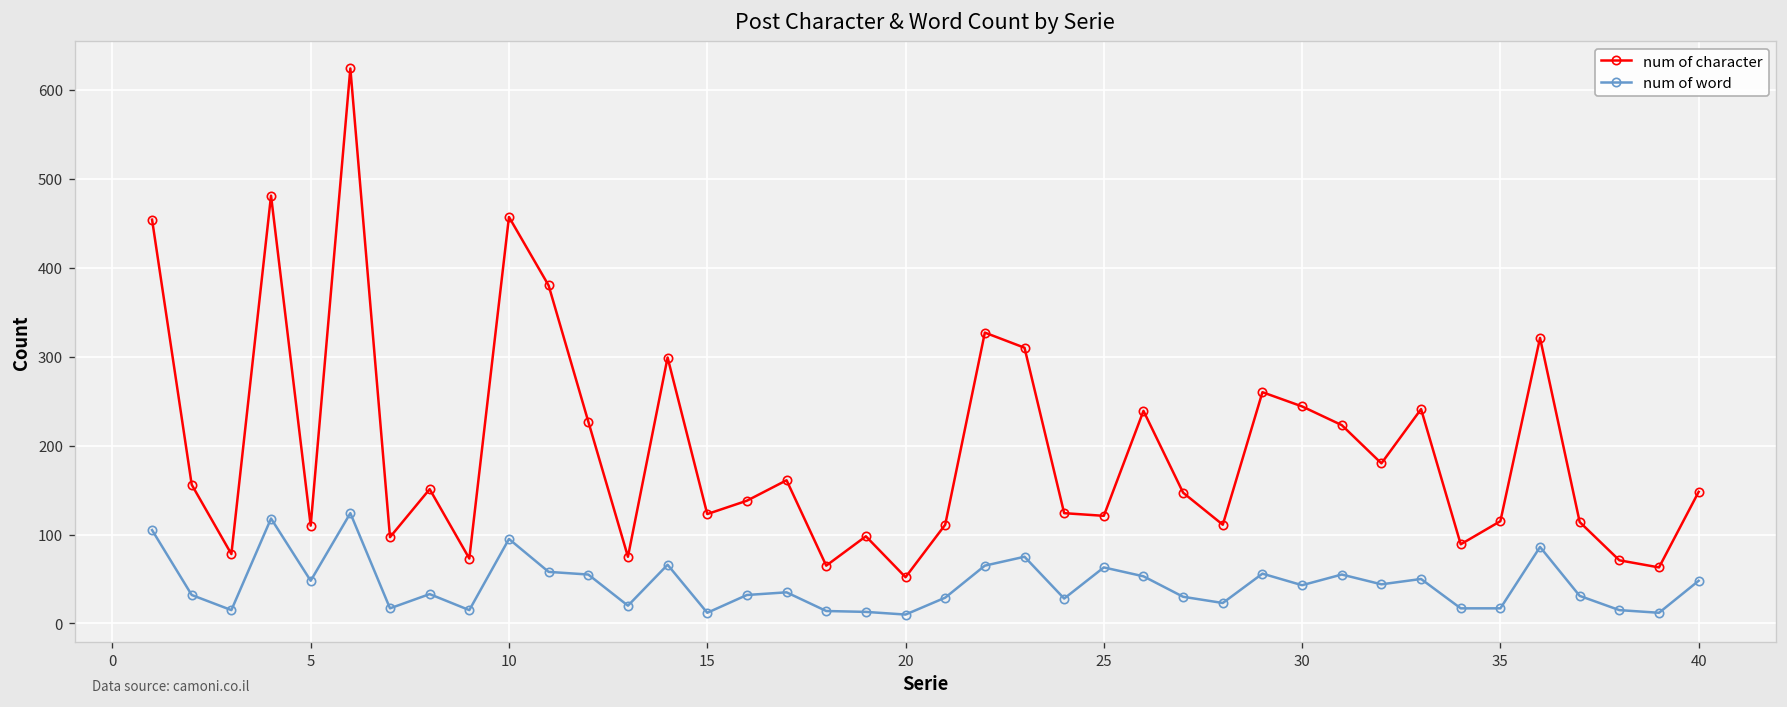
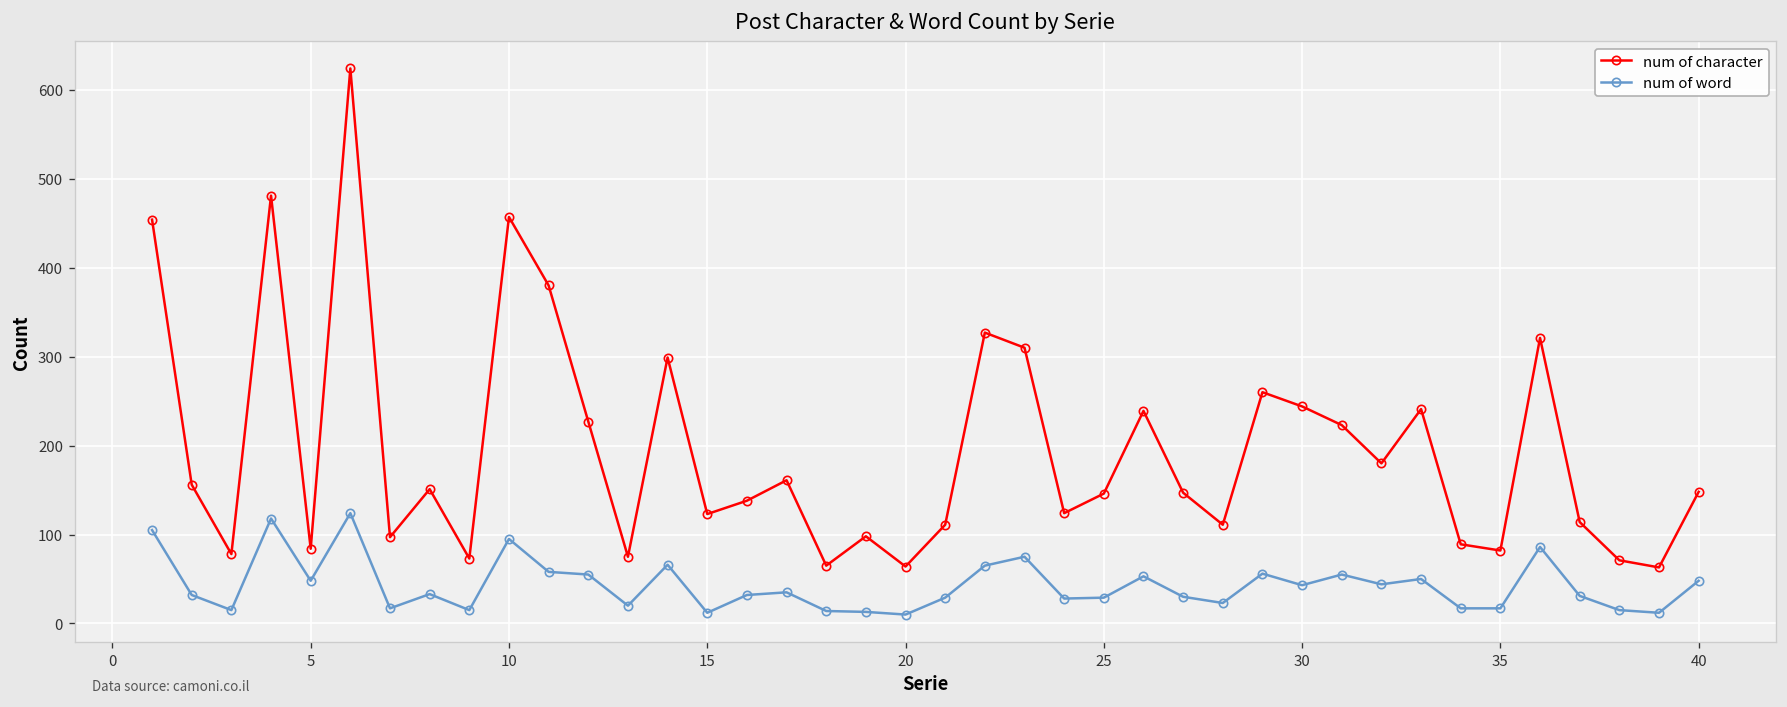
  {
    "num of character": {
-     "5": 110,
+     "5": 80,
      "10": 460,
      "15": 120,
-     "20": 50,
-     "25": 120,
+     "20": 60,
+     "25": 150,
      "30": 240,
-     "35": 120,
+     "35": 80,
      "40": 150
    },
    "num of word": {
      "5": 50,
      "10": 100,
      "15": 10,
      "20": 10,
-     "25": 60,
+     "25": 30,
      "30": 40,
      "35": 20,
      "40": 50
    }
  }
